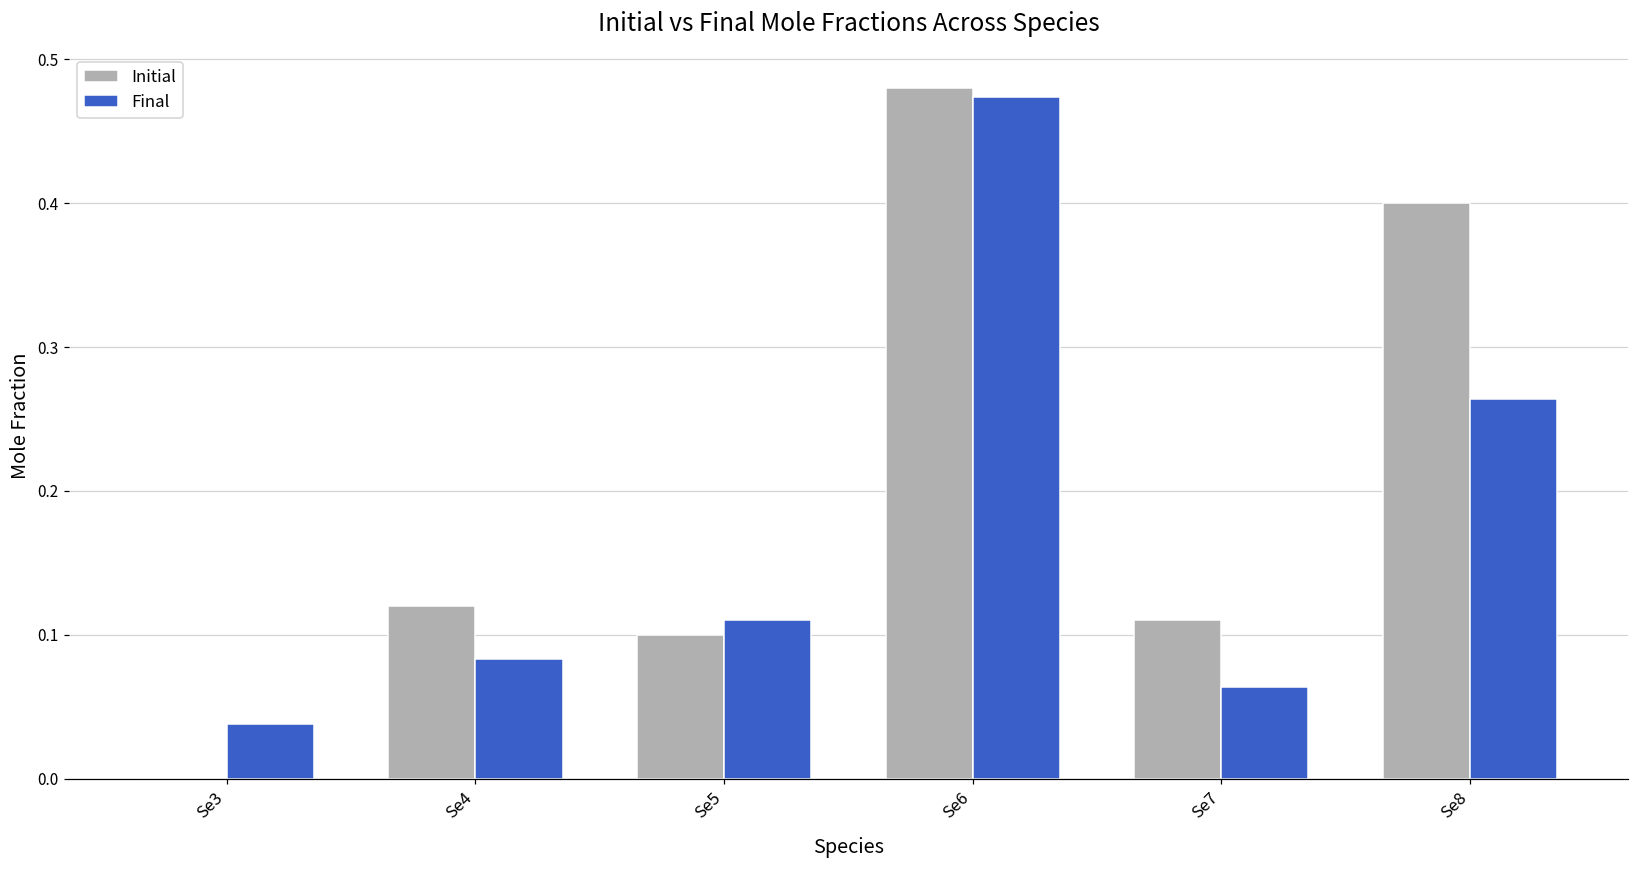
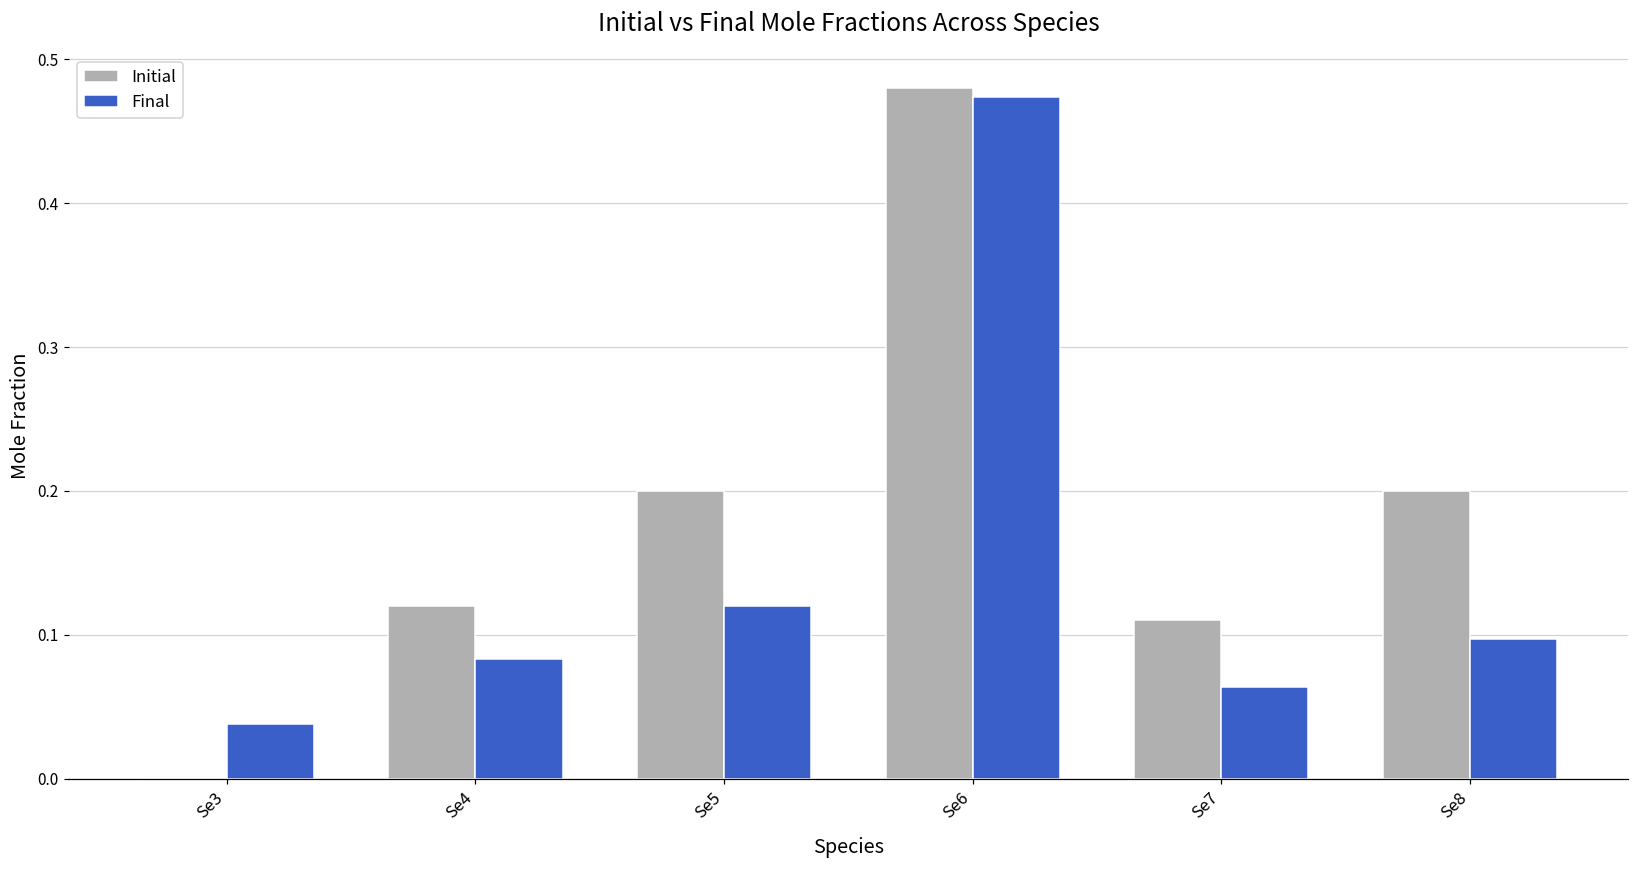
  {
    "Initial": {
      "Se3": 0.0,
      "Se4": 0.120,
-     "Se5": 0.1,
+     "Se5": 0.2,
      "Se6": 0.480,
      "Se7": 0.110,
-     "Se8": 0.4
+     "Se8": 0.2
    },
    "Final": {
      "Se3": 0.038,
      "Se4": 0.083,
-     "Se5": 0.11,
+     "Se5": 0.12,
      "Se6": 0.474,
      "Se7": 0.063,
-     "Se8": 0.264
+     "Se8": 0.097
    }
  }
